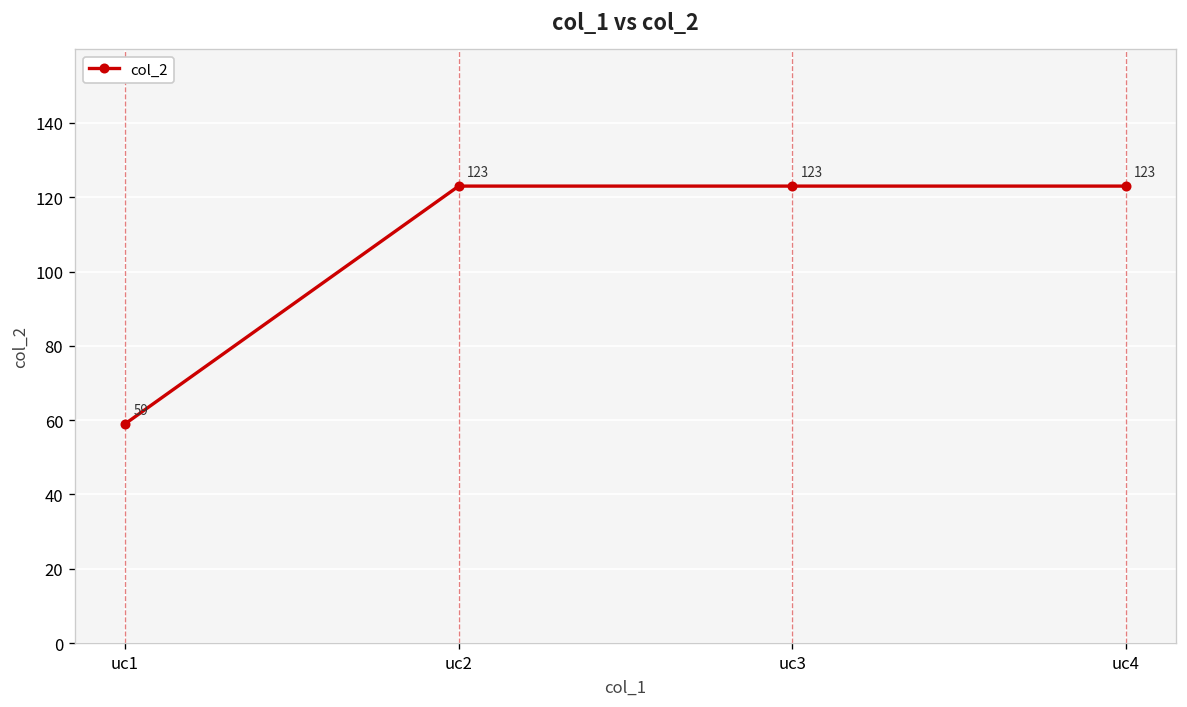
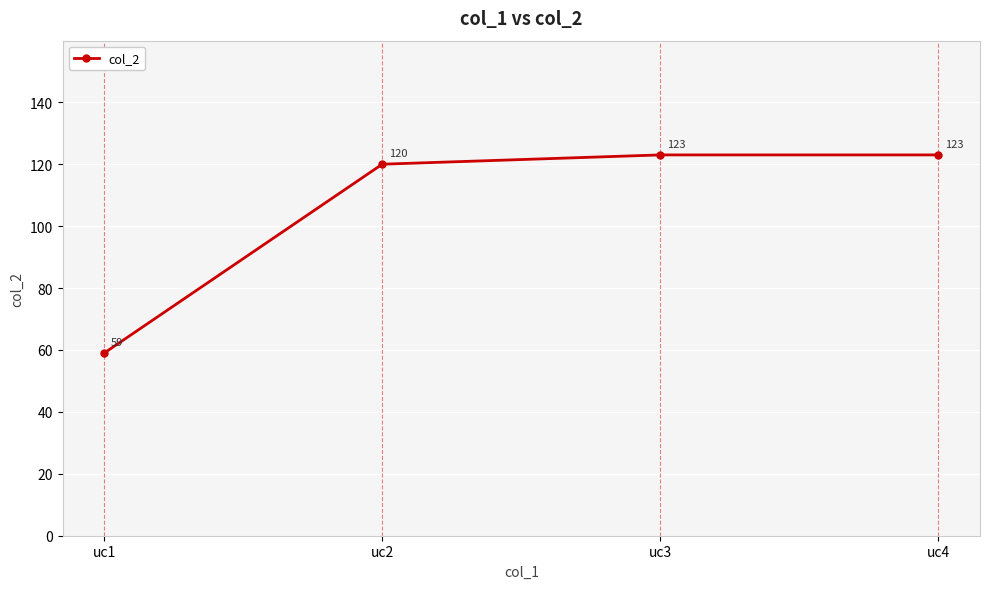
  {
    "uc1": 59,
-   "uc2": 123,
+   "uc2": 120,
    "uc3": 123,
    "uc4": 123
  }
